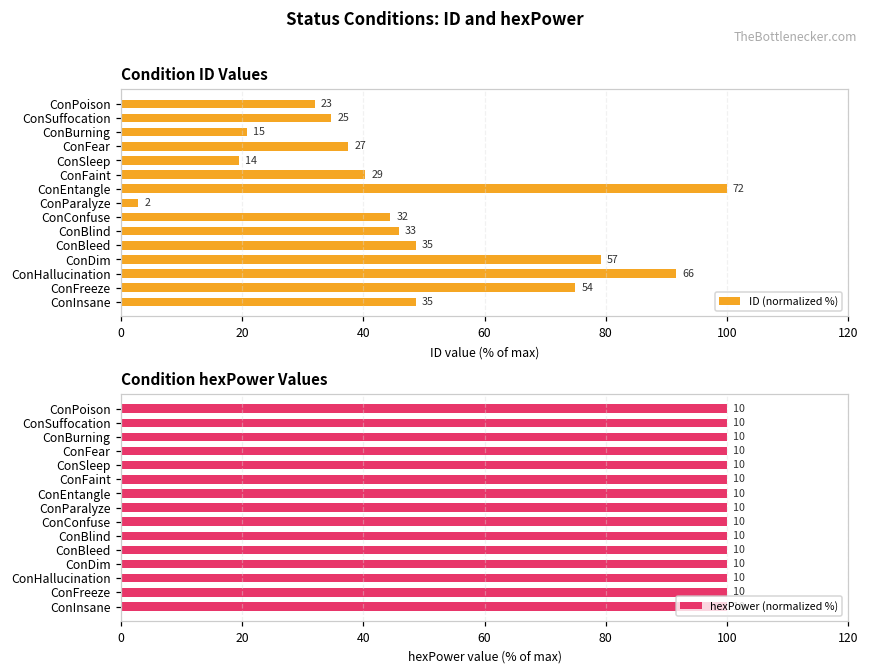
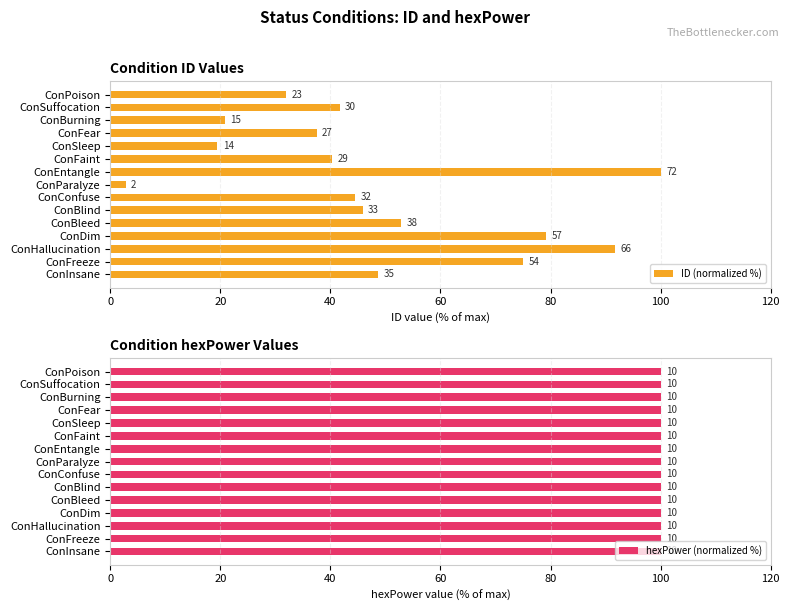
  {
    "Condition ID Values": {
-     "ConSuffocation": 25,
-     "ConBleed": 35
+     "ConSuffocation": 30,
+     "ConBleed": 38
    }
  }
